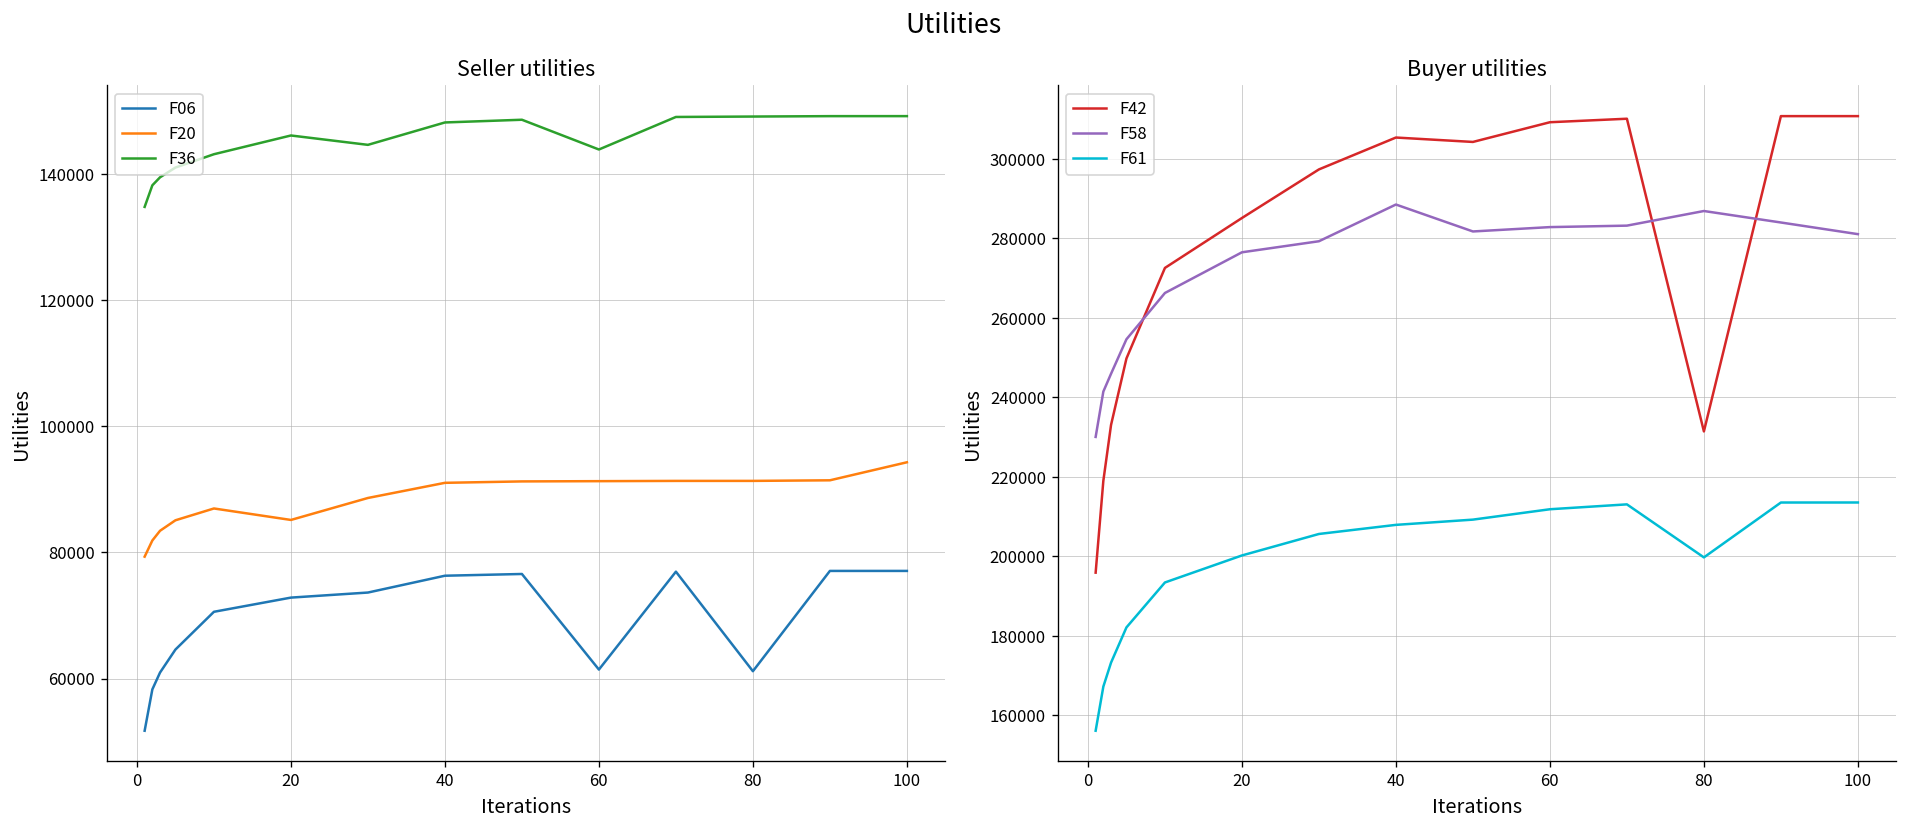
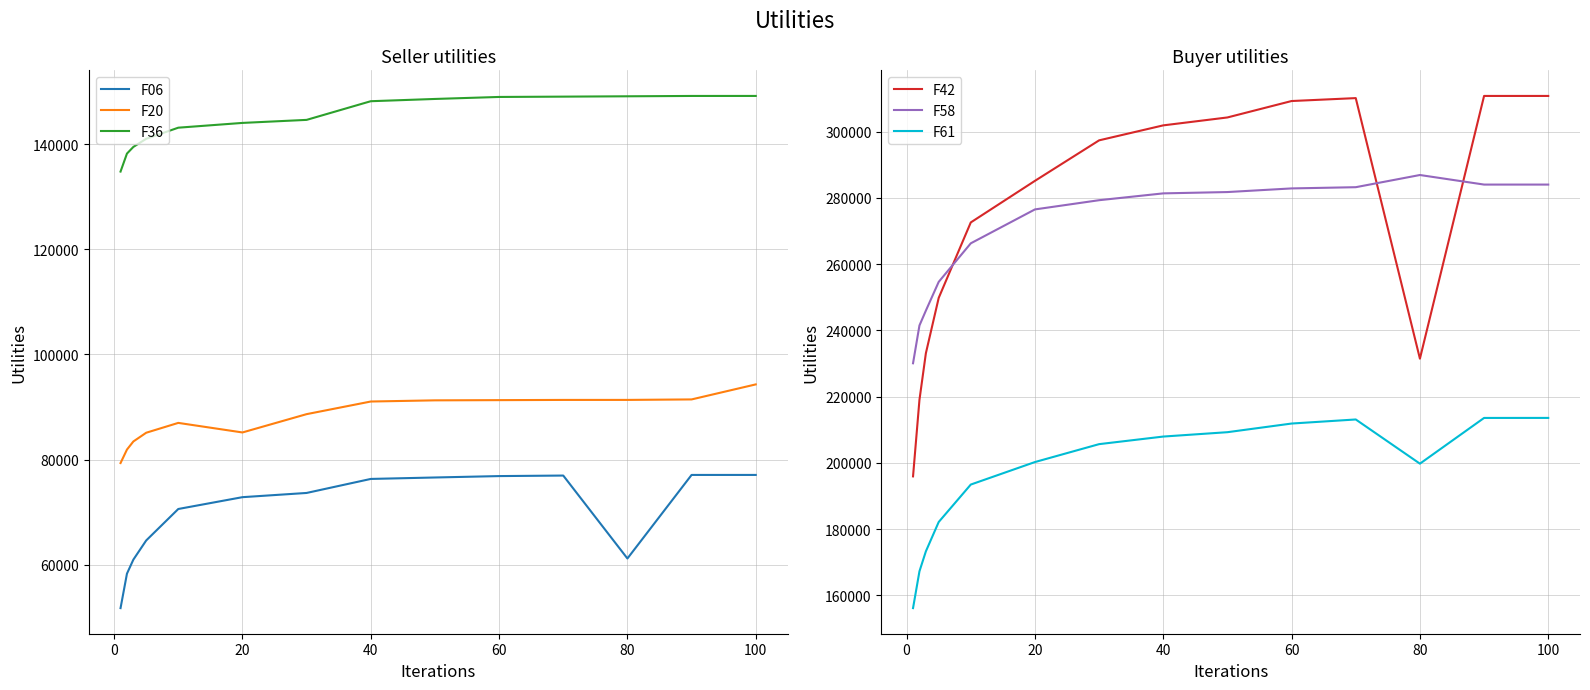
  {
    "Seller utilities": {
      "F06": {
        "20": 73000,
        "40": 76000,
-       "60": 61000,
+       "60": 77000,
        "80": 61000,
        "100": 77000
      },
      "F20": {
        "20": 85000,
        "40": 91000,
        "60": 91000,
        "80": 91000,
        "100": 94000
      },
      "F36": {
-       "20": 146000,
+       "20": 144000,
        "40": 148000,
-       "60": 144000,
+       "60": 149000,
        "80": 149000,
        "100": 149000
      }
    },
    "Buyer utilities": {
      "F42": {
        "20": 285000,
-       "40": 305000,
+       "40": 302000,
        "60": 309000,
        "80": 231000,
        "100": 311000
      },
      "F58": {
        "20": 277000,
-       "40": 289000,
+       "40": 281000,
        "60": 283000,
        "80": 287000,
-       "100": 281000
+       "100": 284000
      },
      "F61": {
        "20": 200000,
        "40": 208000,
        "60": 212000,
        "80": 200000,
        "100": 214000
      }
    }
  }
